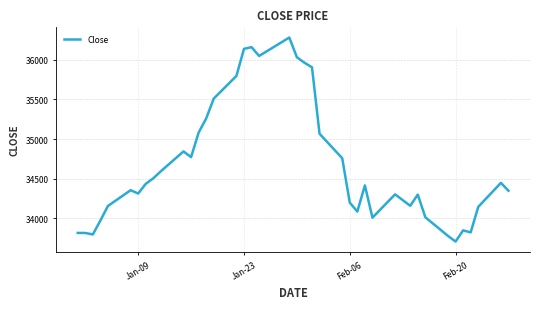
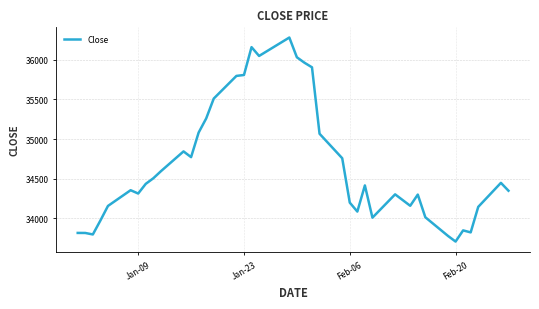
  {
    "Jan-09": 34300,
-   "Jan-23": 36100,
+   "Jan-23": 35800,
    "Feb-06": 34200,
    "Feb-20": 33700
  }
